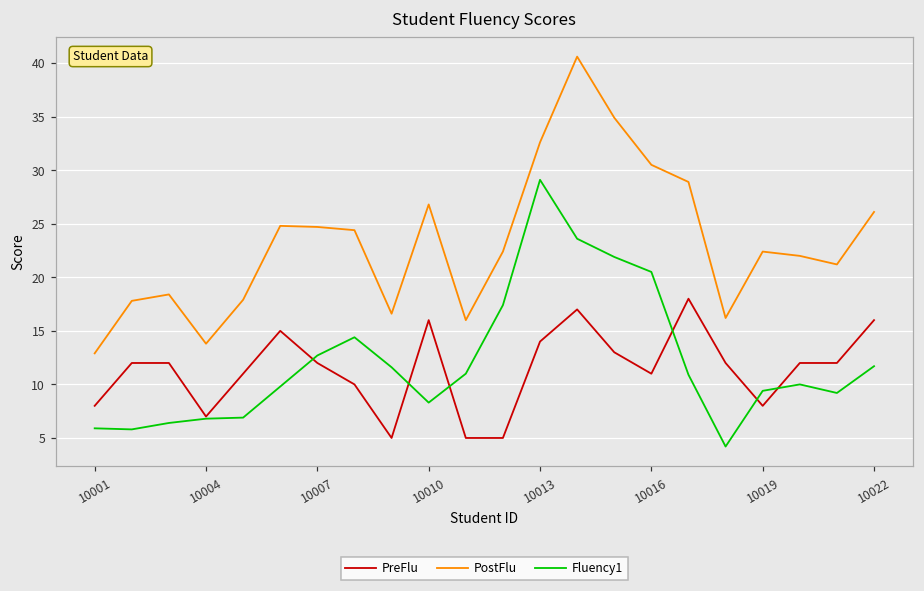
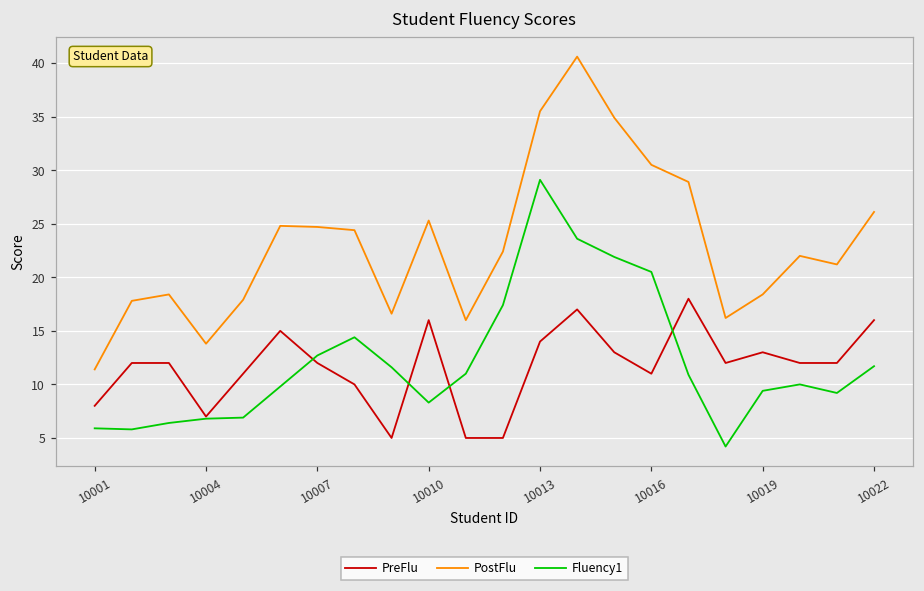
  {
    "PreFlu": {
      "10001": 8,
      "10007": 12,
      "10010": 16,
      "10013": 14,
      "10016": 11,
-     "10019": 8,
+     "10019": 13,
      "10022": 16
    },
    "PostFlu": {
-     "10001": 13,
+     "10001": 11,
      "10004": 14,
      "10007": 25,
-     "10010": 27,
-     "10013": 33,
+     "10010": 25,
+     "10013": 36,
      "10016": 31,
-     "10019": 22,
+     "10019": 18,
      "10022": 26
    },
    "Fluency1": {
      "10001": 6,
      "10007": 13,
      "10010": 8,
      "10013": 29,
      "10016": 21,
      "10019": 9,
      "10022": 12
    }
  }
